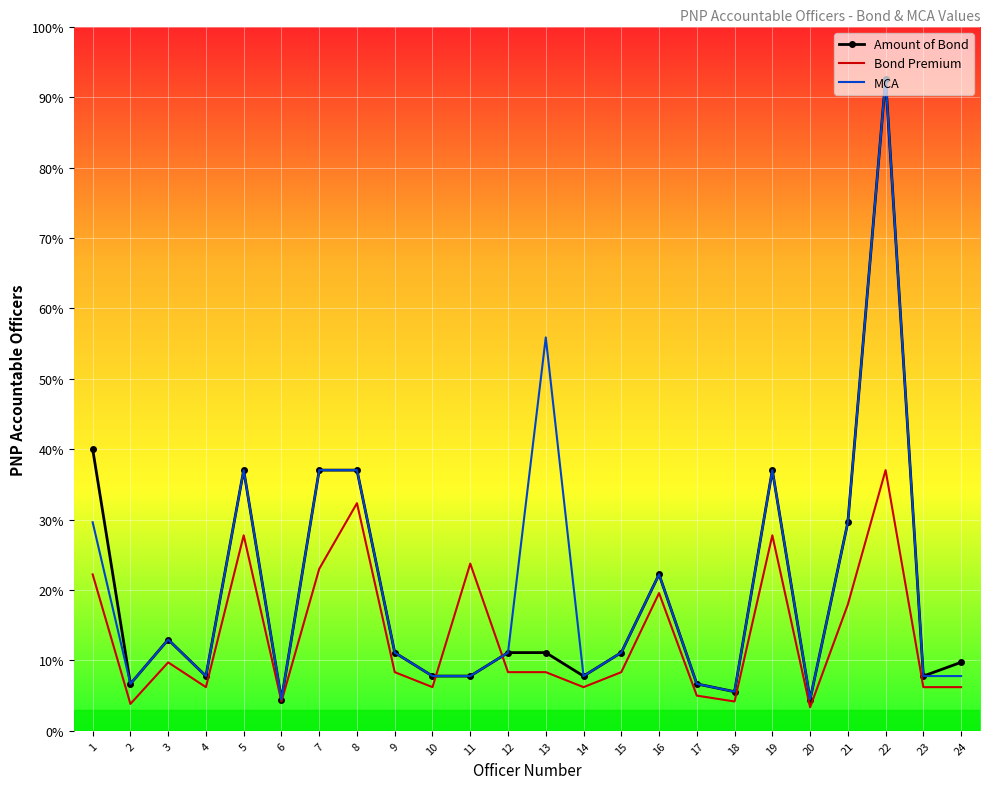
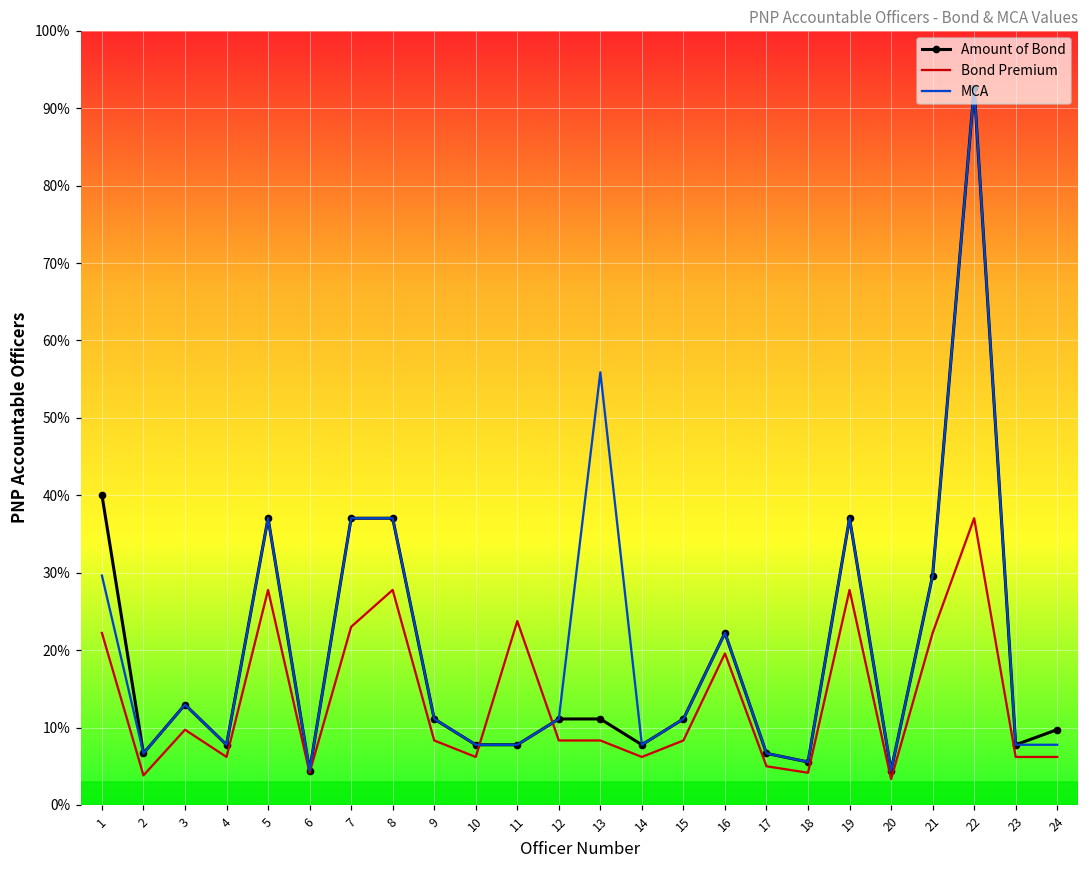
  {
    "Amount of Bond": {
      "1": "40%",
      "13": "11%",
      "24": "10%"
    },
    "Bond Premium": {
      "1": "22%",
      "2": "4%",
      "3": "10%",
      "4": "6%",
      "5": "28%",
      "7": "23%",
-     "8": "32%",
+     "8": "28%",
      "9": "8%",
      "10": "6%",
      "11": "24%",
      "12": "8%",
      "13": "8%",
      "14": "6%",
      "15": "8%",
      "16": "20%",
      "17": "5%",
      "18": "4%",
      "19": "28%",
      "20": "3%",
-     "21": "18%",
+     "21": "22%",
      "22": "37%",
      "23": "6%",
      "24": "6%"
    },
    "MCA": {
      "1": "30%",
      "13": "56%",
      "24": "8%"
    }
  }
